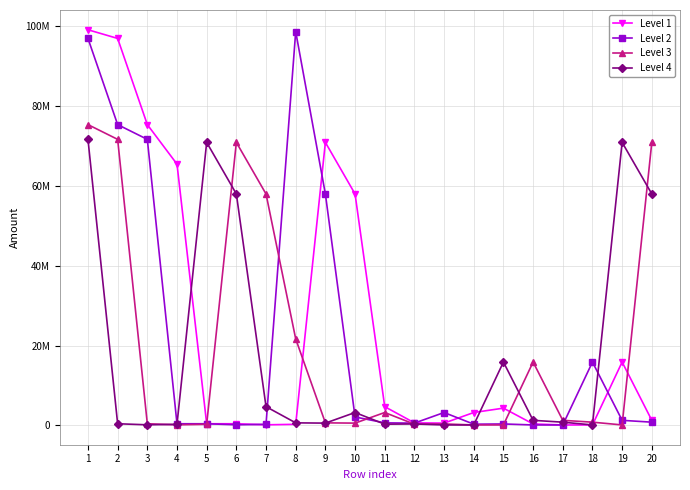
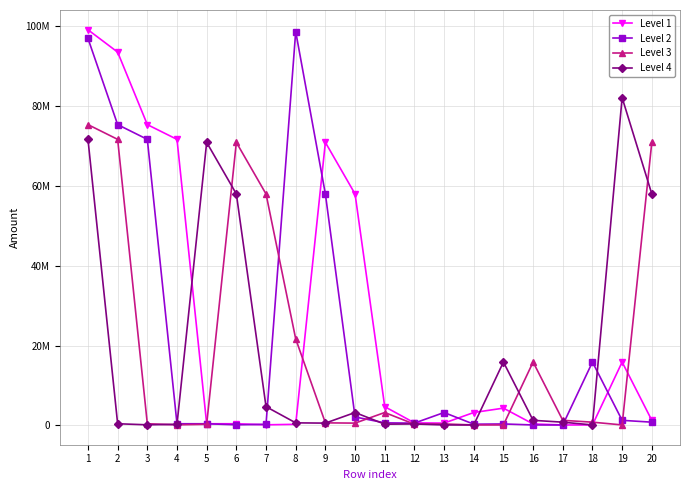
  {
    "Level 1": {
      "1": 99000000,
-     "2": 97000000,
+     "2": 93000000,
      "3": 75000000,
-     "4": 65000000,
+     "4": 72000000,
      "9": 71000000,
      "10": 58000000,
      "11": 5000000,
      "14": 3000000,
      "15": 4000000,
      "19": 16000000
    },
    "Level 2": {
      "1": 97000000,
      "2": 75000000,
      "3": 72000000,
      "8": 99000000,
      "9": 58000000,
      "10": 2000000,
      "13": 3000000,
      "18": 16000000,
      "19": 1000000
    },
    "Level 3": {
      "1": 75000000,
      "2": 72000000,
      "6": 71000000,
      "7": 58000000,
      "8": 22000000,
      "10": 1000000,
      "11": 3000000,
      "16": 16000000,
      "18": 1000000,
      "19": 0,
      "20": 71000000
    },
    "Level 4": {
      "1": 72000000,
      "2": 0,
      "5": 71000000,
      "6": 58000000,
      "7": 5000000,
      "10": 3000000,
      "15": 16000000,
      "16": 1000000,
-     "19": 71000000,
+     "19": 82000000,
      "20": 58000000
    }
  }
